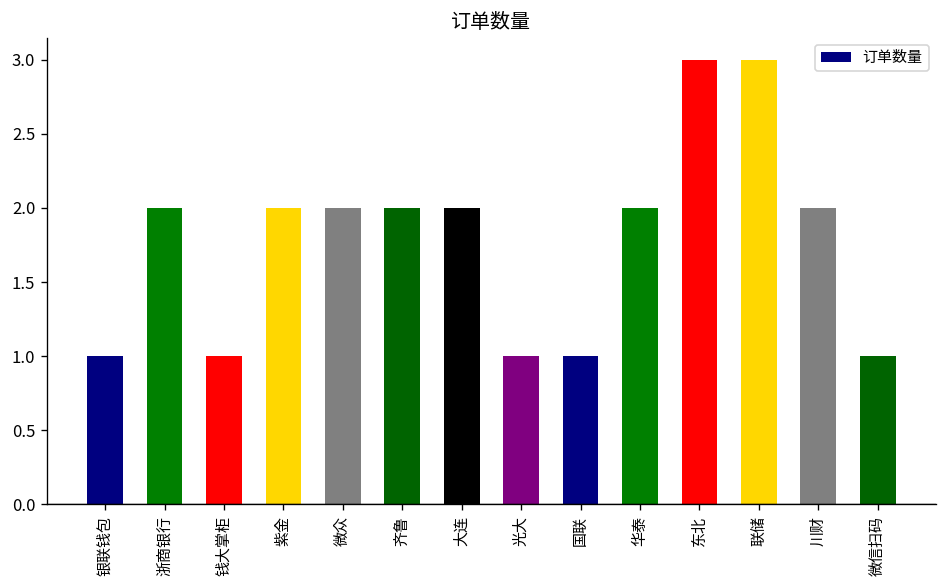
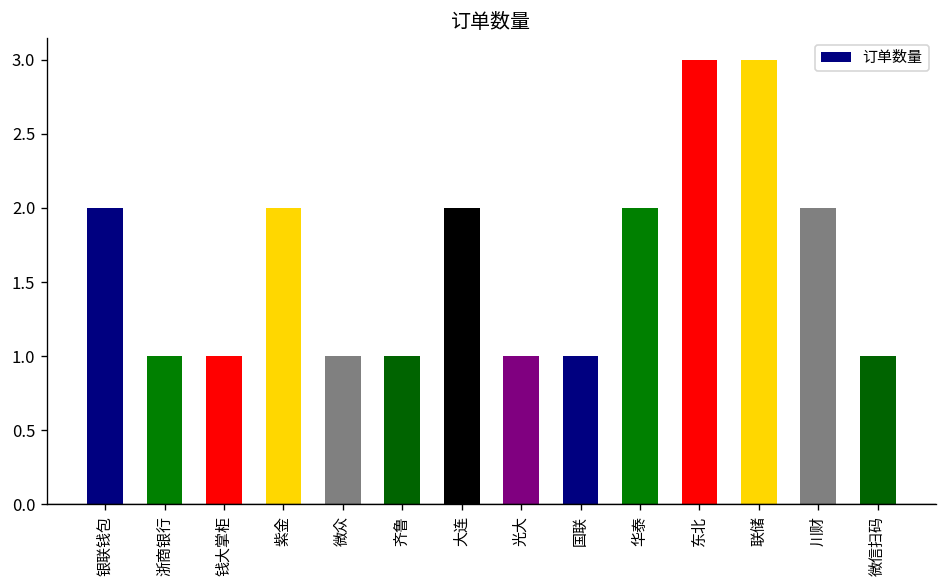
  {
-   "银联钱包": 1,
-   "浙商银行": 2,
+   "银联钱包": 2,
+   "浙商银行": 1,
    "钱大掌柜": 1,
    "紫金": 2,
-   "微众": 2,
-   "齐鲁": 2,
+   "微众": 1,
+   "齐鲁": 1,
    "大连": 2,
    "光大": 1,
    "国联": 1,
    "华泰": 2,
    "东北": 3,
    "联储": 3,
    "川财": 2,
    "微信扫码": 1
  }
